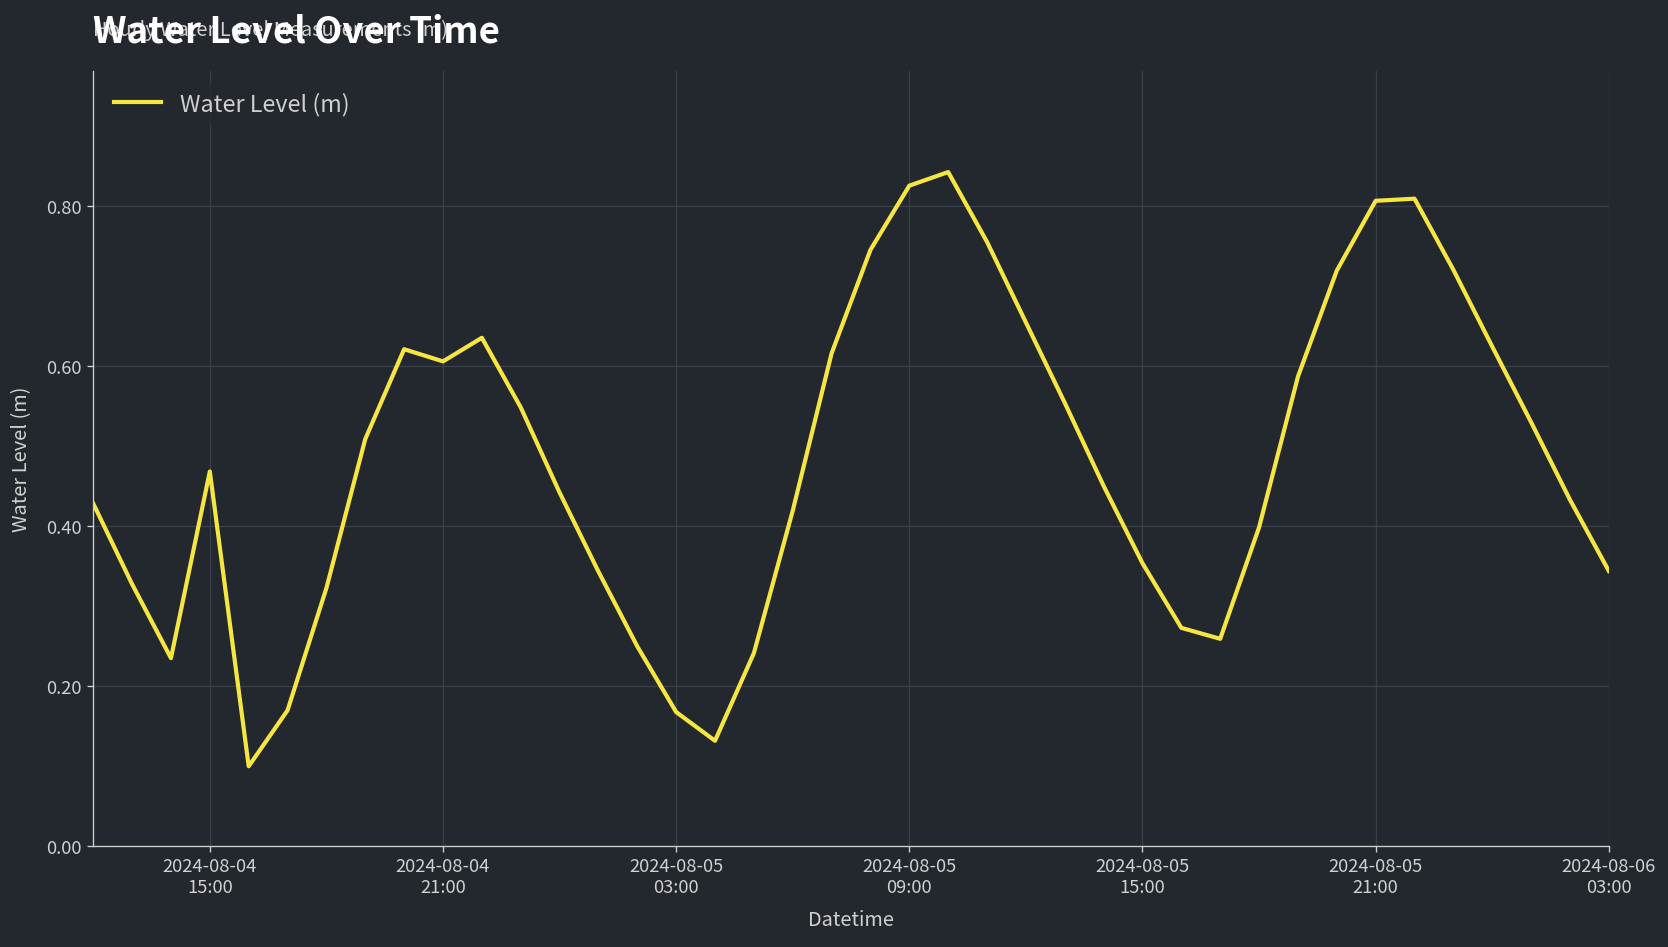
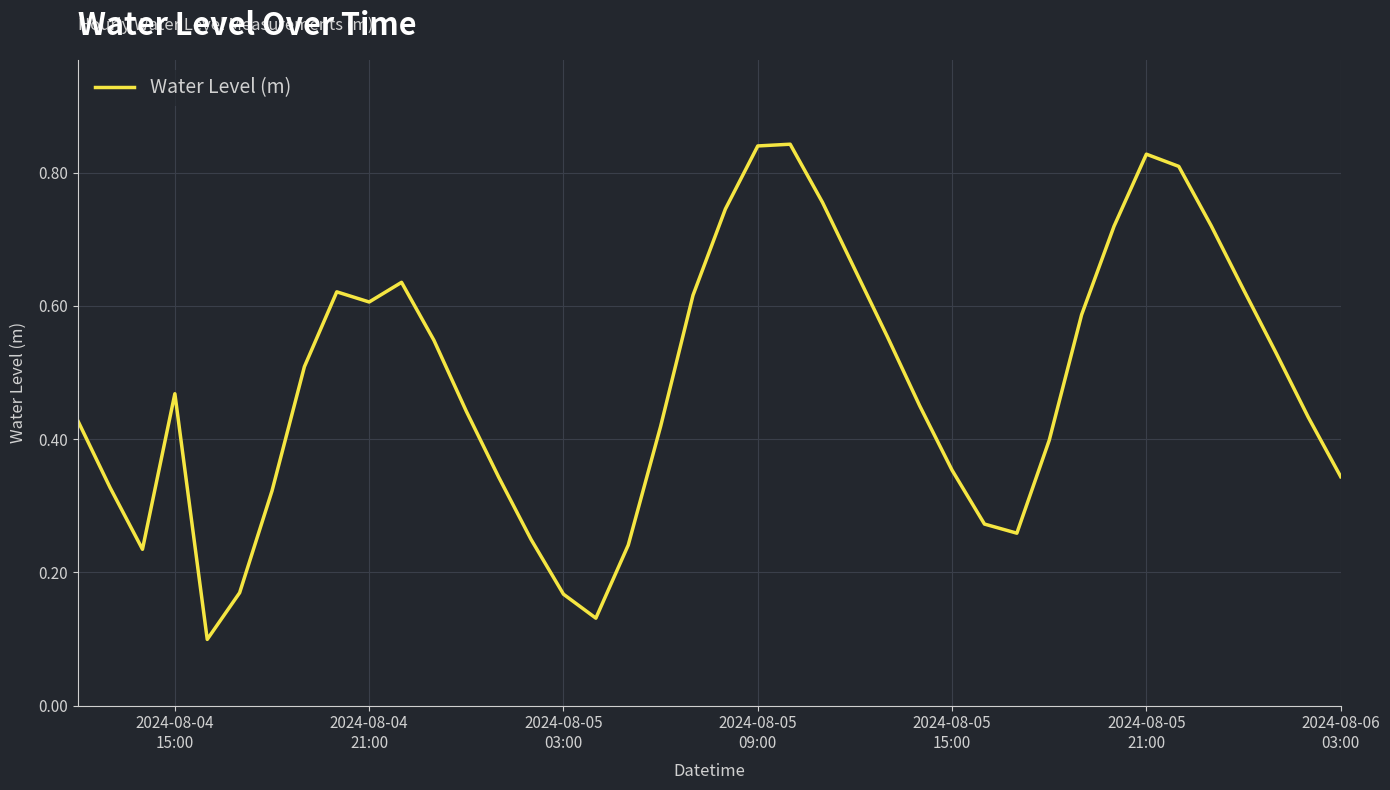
  {
    "2024-08-04 15:00": 0.47,
    "2024-08-04 21:00": 0.61,
    "2024-08-05 03:00": 0.17,
-   "2024-08-05 09:00": 0.83,
+   "2024-08-05 09:00": 0.84,
    "2024-08-05 15:00": 0.35,
-   "2024-08-05 21:00": 0.81,
+   "2024-08-05 21:00": 0.83,
    "2024-08-06 03:00": 0.34
  }
